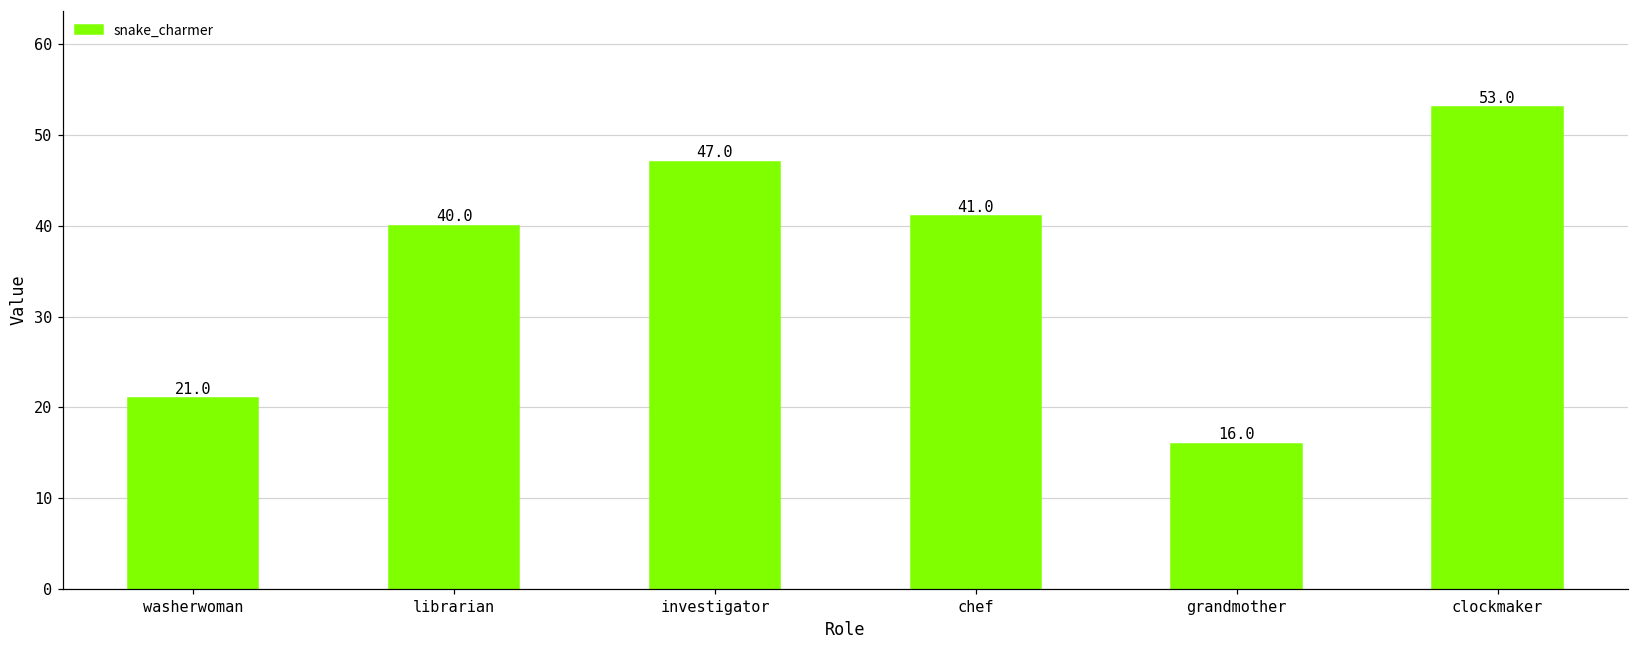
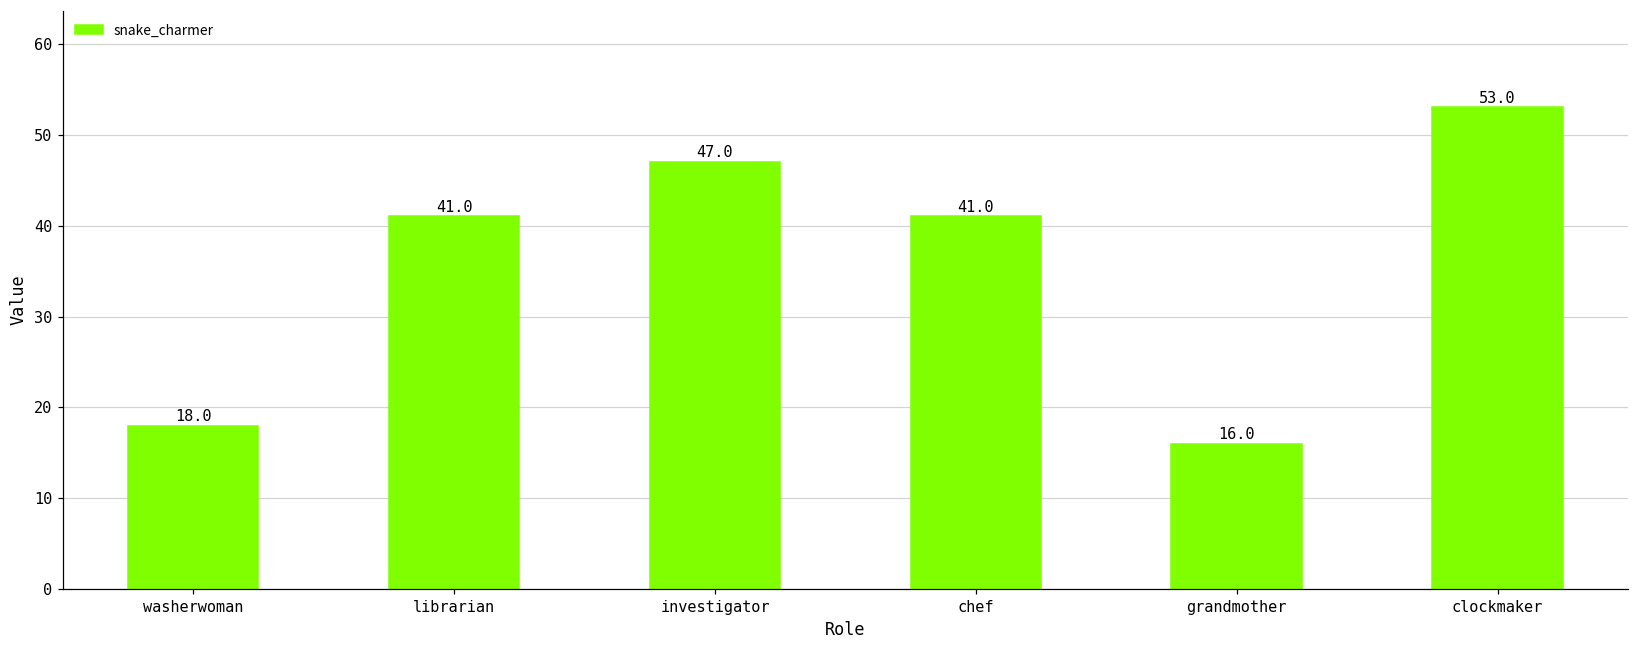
  {
-   "washerwoman": 21.0,
-   "librarian": 40.0,
+   "washerwoman": 18.0,
+   "librarian": 41.0,
    "investigator": 47.0,
    "chef": 41.0,
    "grandmother": 16.0,
    "clockmaker": 53.0
  }
